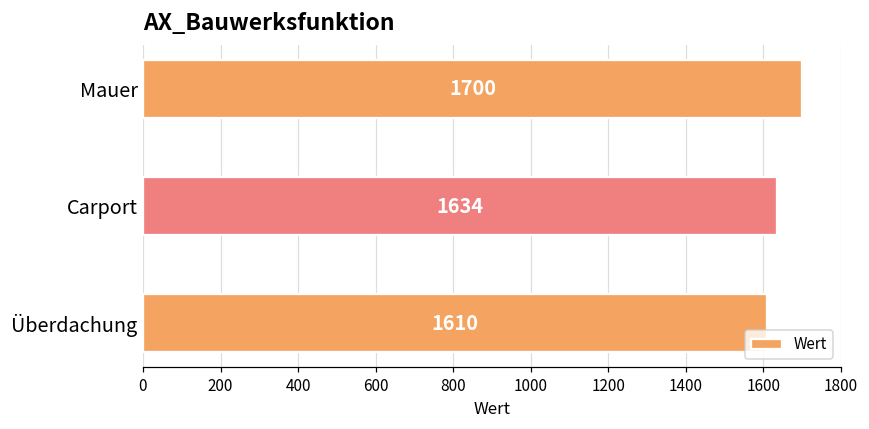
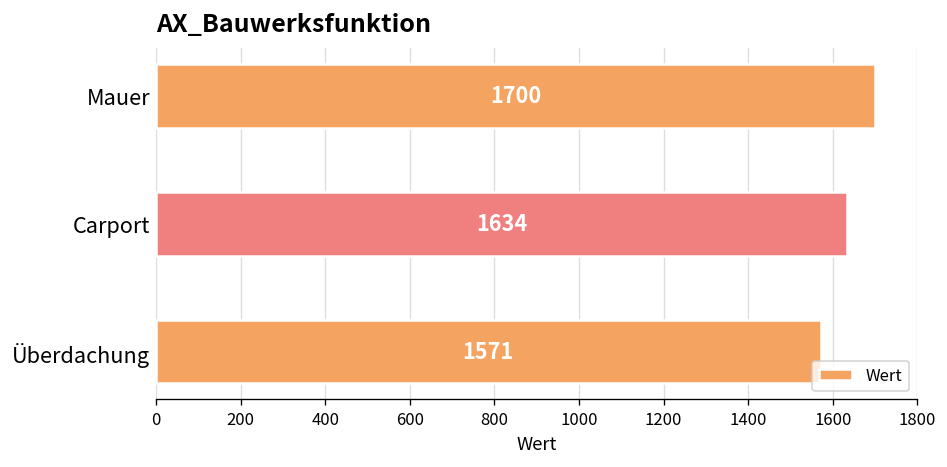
  {
    "Mauer": 1700,
    "Carport": 1634,
-   "Überdachung": 1610
+   "Überdachung": 1571
  }
